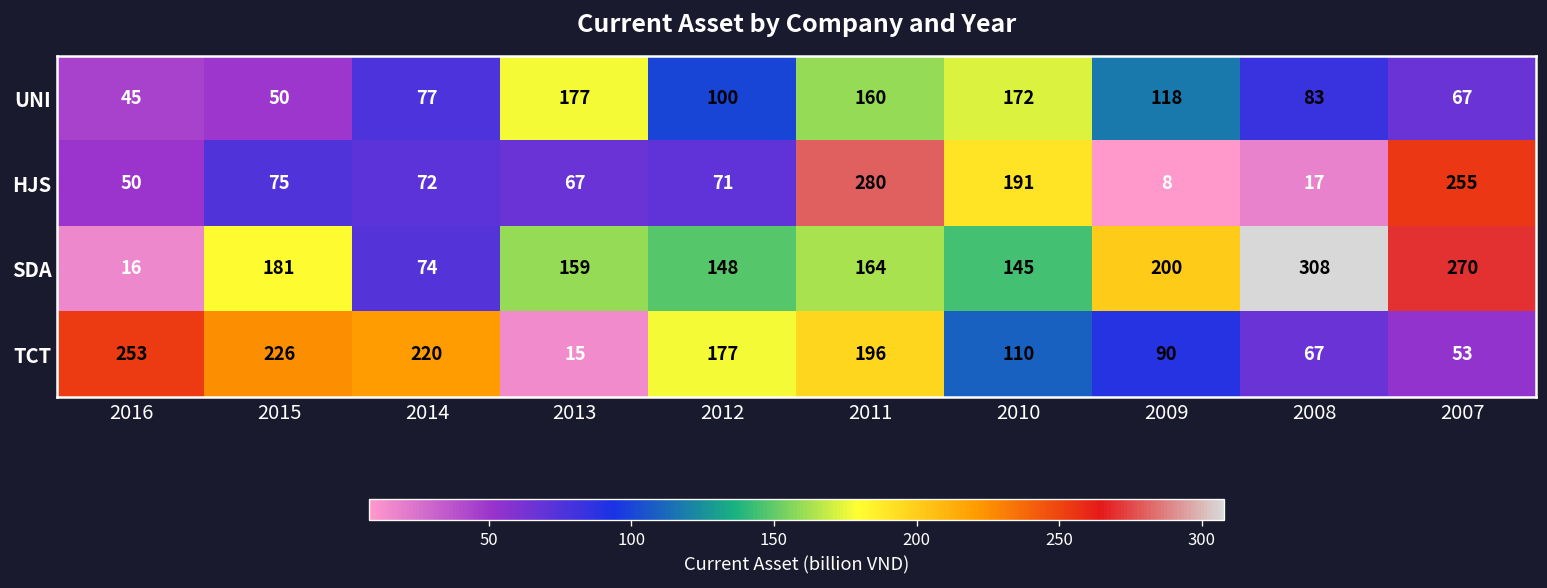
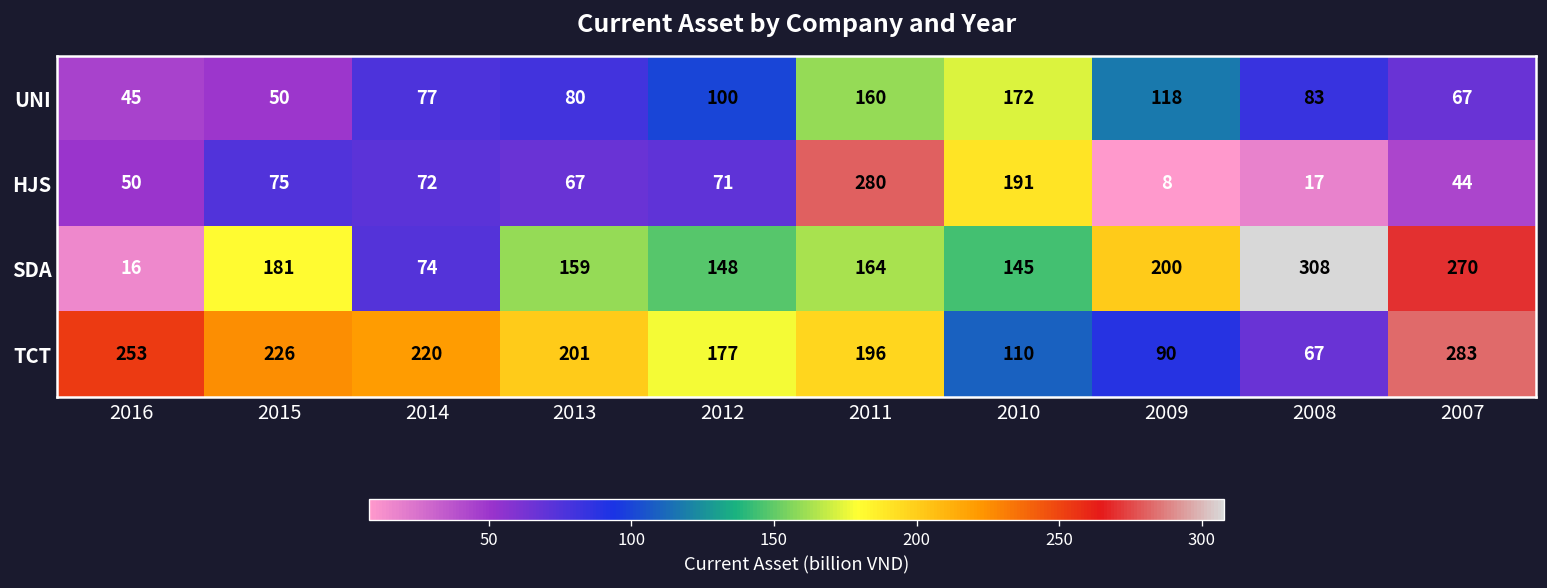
  {
    "UNI": {
      "2016": 45,
      "2015": 50,
      "2014": 77,
-     "2013": 177,
+     "2013": 80,
      "2012": 100,
      "2011": 160,
      "2010": 172,
      "2009": 118,
      "2008": 83,
      "2007": 67
    },
    "HJS": {
      "2016": 50,
      "2015": 75,
      "2014": 72,
      "2013": 67,
      "2012": 71,
      "2011": 280,
      "2010": 191,
      "2009": 8,
      "2008": 17,
-     "2007": 255
+     "2007": 44
    },
    "SDA": {
      "2016": 16,
      "2015": 181,
      "2014": 74,
      "2013": 159,
      "2012": 148,
      "2011": 164,
      "2010": 145,
      "2009": 200,
      "2008": 308,
      "2007": 270
    },
    "TCT": {
      "2016": 253,
      "2015": 226,
      "2014": 220,
-     "2013": 15,
+     "2013": 201,
      "2012": 177,
      "2011": 196,
      "2010": 110,
      "2009": 90,
      "2008": 67,
-     "2007": 53
+     "2007": 283
    }
  }
